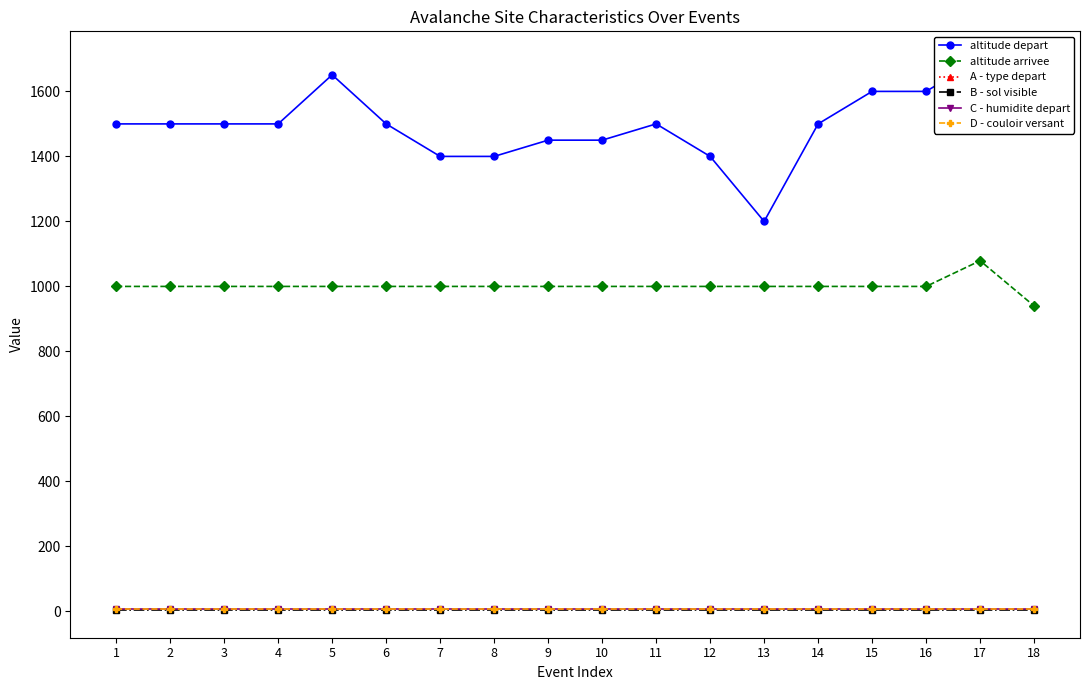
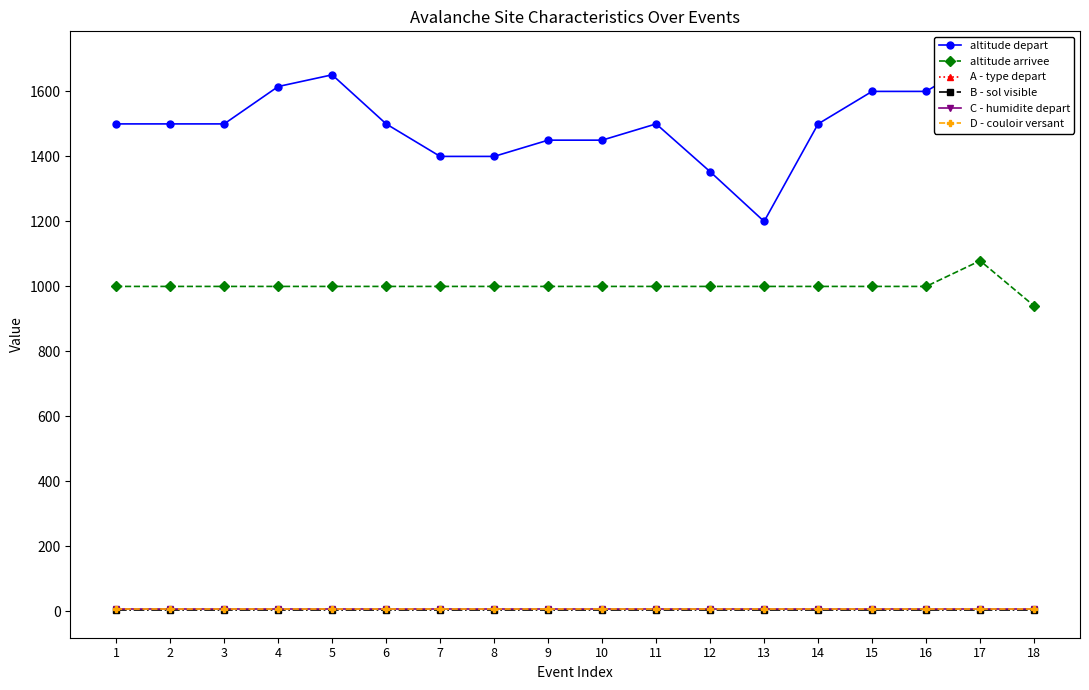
  {
    "altitude depart": {
      "1": 1500,
      "2": 1500,
      "3": 1500,
-     "4": 1500,
+     "4": 1620,
      "5": 1650,
      "6": 1500,
      "7": 1400,
      "8": 1400,
      "9": 1450,
      "10": 1450,
      "11": 1500,
-     "12": 1400,
+     "12": 1350,
      "13": 1200,
      "14": 1500,
      "15": 1600,
      "16": 1600
    },
    "altitude arrivee": {
      "1": 1000,
      "2": 1000,
      "3": 1000,
      "4": 1000,
      "5": 1000,
      "6": 1000,
      "7": 1000,
      "8": 1000,
      "9": 1000,
      "10": 1000,
      "11": 1000,
      "12": 1000,
      "13": 1000,
      "14": 1000,
      "15": 1000,
      "16": 1000,
      "17": 1080,
      "18": 940
    }
  }
